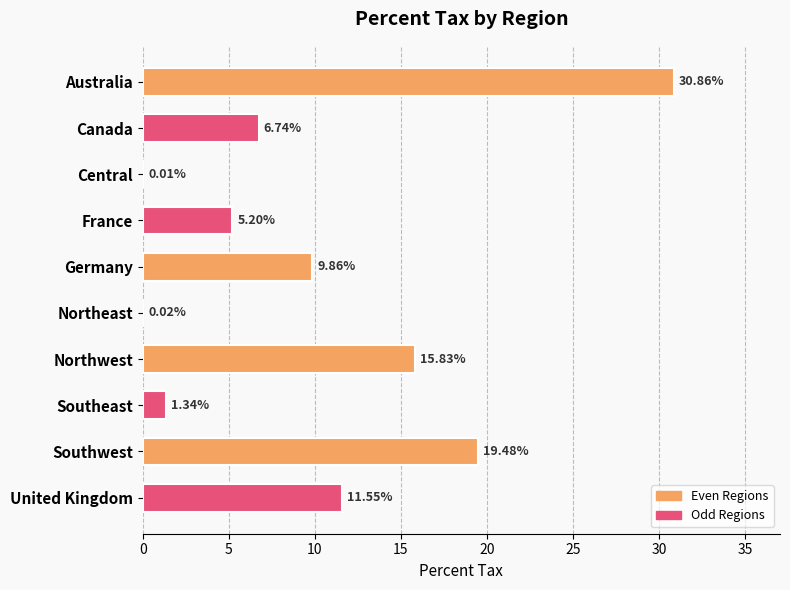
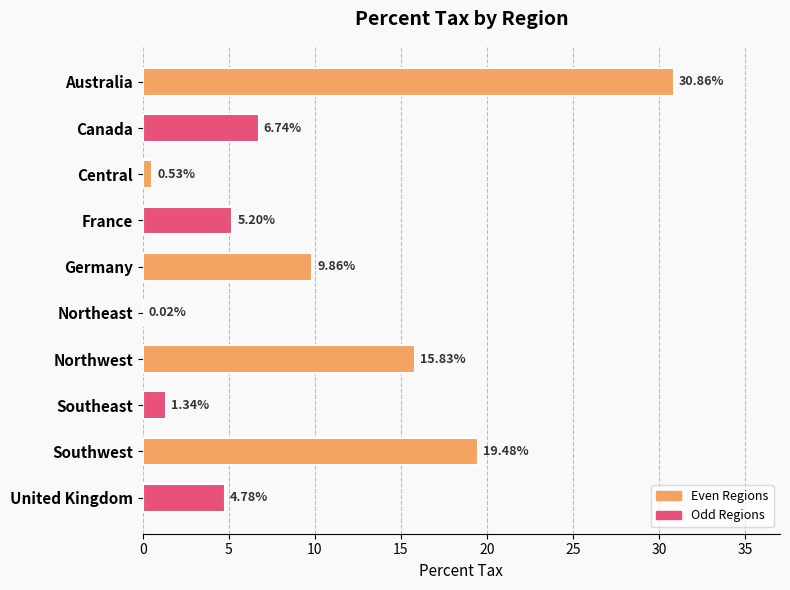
  {
    "Australia": "30.86%",
    "Canada": "6.74%",
-   "Central": "0.01%",
+   "Central": "0.53%",
    "France": "5.20%",
    "Germany": "9.86%",
    "Northeast": "0.02%",
    "Northwest": "15.83%",
    "Southeast": "1.34%",
    "Southwest": "19.48%",
-   "United Kingdom": "11.55%"
+   "United Kingdom": "4.78%"
  }
